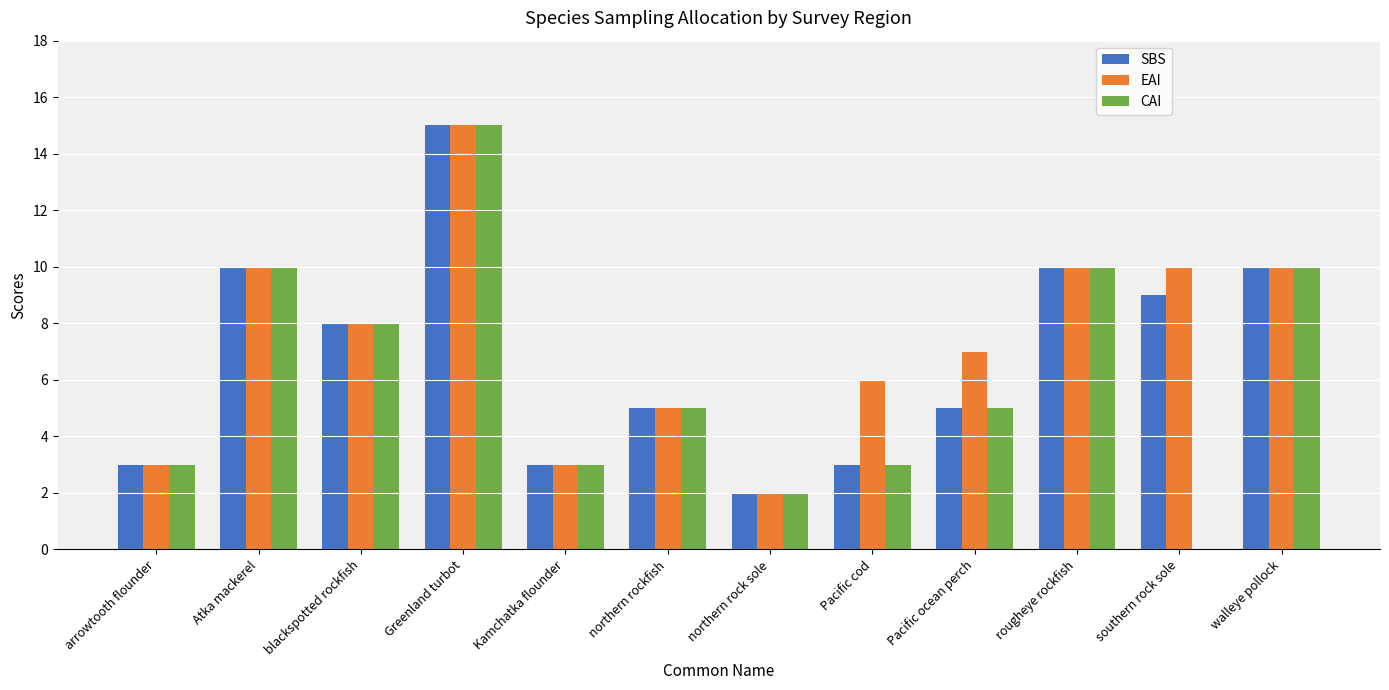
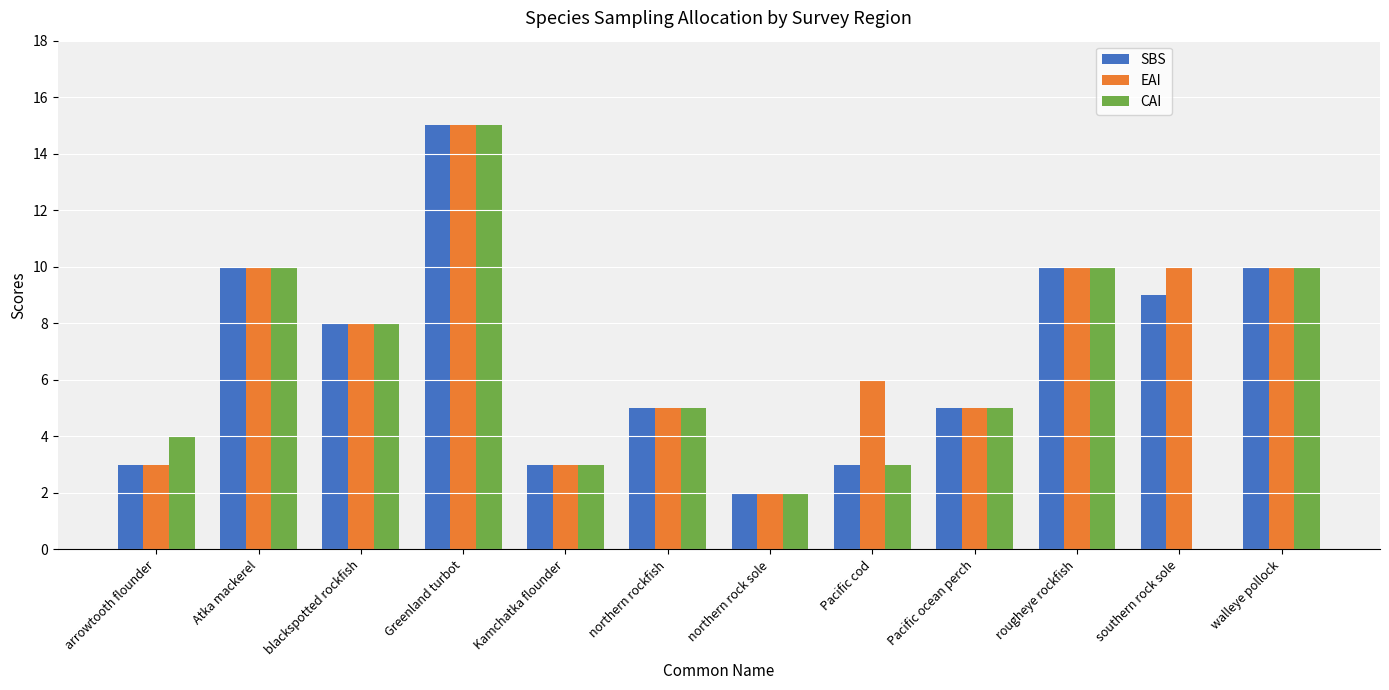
  {
    "SBS": {
      "arrowtooth flounder": 3,
      "Atka mackerel": 10,
      "blackspotted rockfish": 8,
      "Greenland turbot": 15,
      "Kamchatka flounder": 3,
      "northern rockfish": 5,
      "northern rock sole": 2,
      "Pacific cod": 3,
      "Pacific ocean perch": 5,
      "rougheye rockfish": 10,
      "southern rock sole": 9,
      "walleye pollock": 10
    },
    "EAI": {
      "arrowtooth flounder": 3,
      "Atka mackerel": 10,
      "blackspotted rockfish": 8,
      "Greenland turbot": 15,
      "Kamchatka flounder": 3,
      "northern rockfish": 5,
      "northern rock sole": 2,
      "Pacific cod": 6,
-     "Pacific ocean perch": 7,
+     "Pacific ocean perch": 5,
      "rougheye rockfish": 10,
      "southern rock sole": 10,
      "walleye pollock": 10
    },
    "CAI": {
-     "arrowtooth flounder": 3,
+     "arrowtooth flounder": 4,
      "Atka mackerel": 10,
      "blackspotted rockfish": 8,
      "Greenland turbot": 15,
      "Kamchatka flounder": 3,
      "northern rockfish": 5,
      "northern rock sole": 2,
      "Pacific cod": 3,
      "Pacific ocean perch": 5,
      "rougheye rockfish": 10,
      "southern rock sole": 0,
      "walleye pollock": 10
    }
  }
